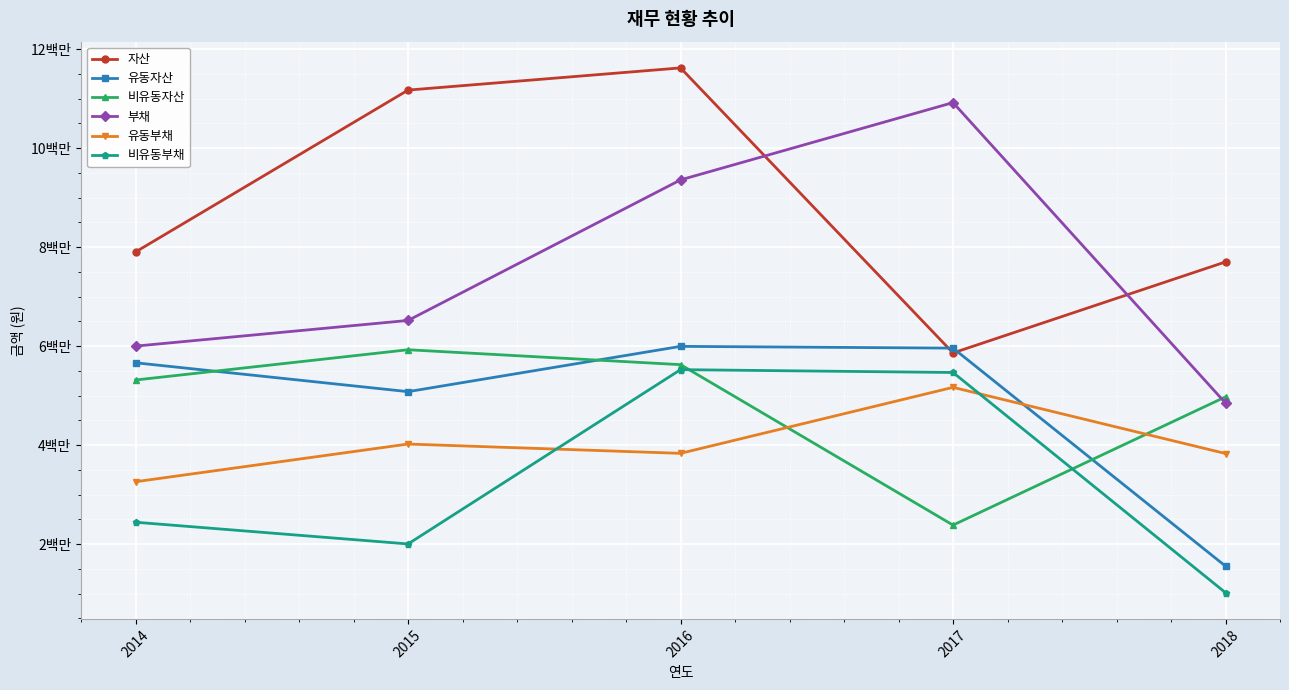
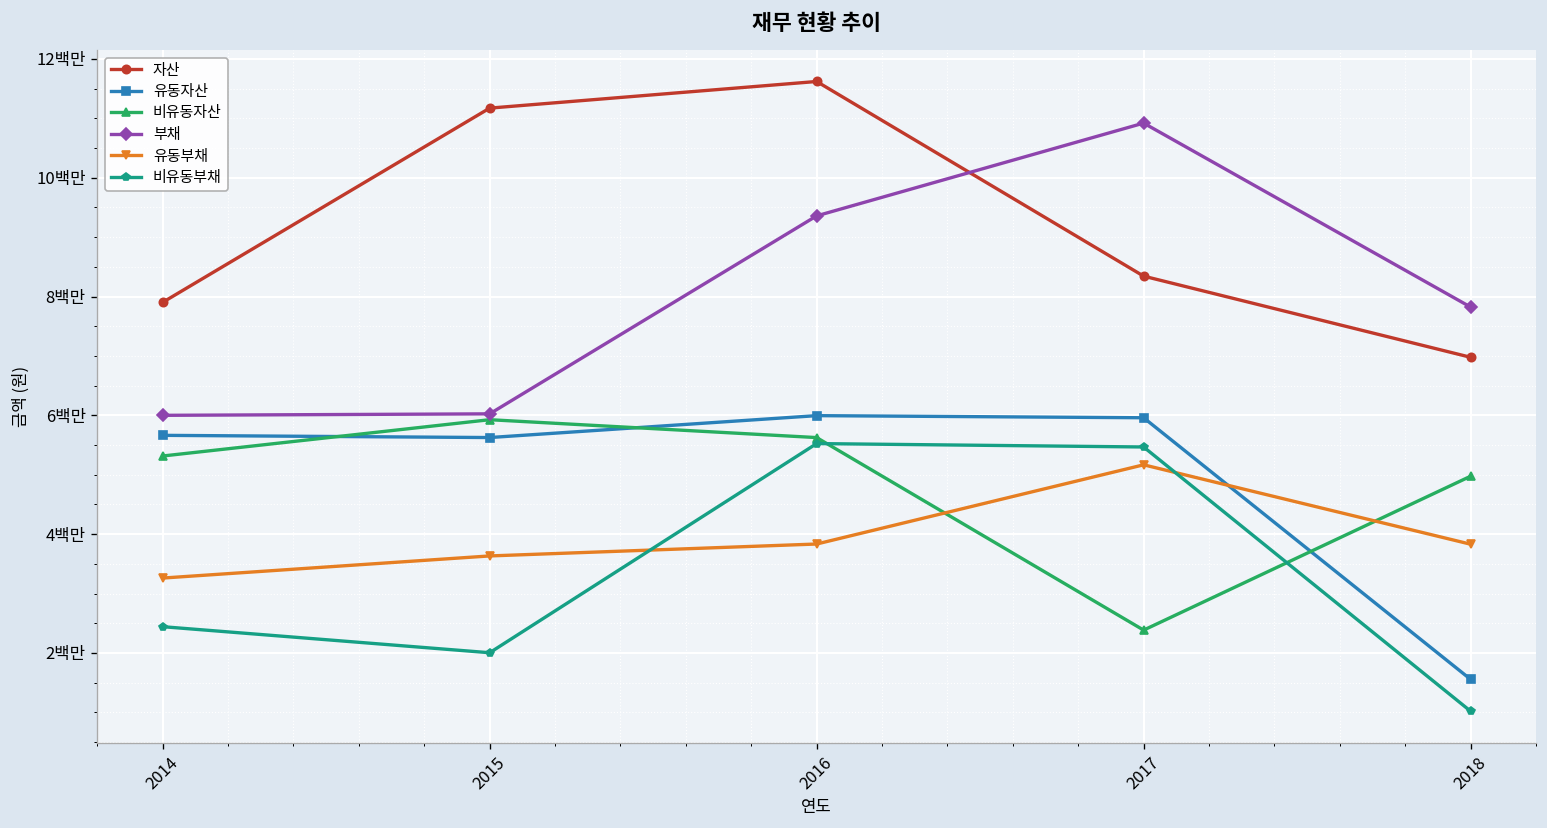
  {
    "자산": {
      "2014": "7.9백만",
      "2015": "11.2백만",
      "2016": "11.6백만",
-     "2017": "5.9백만",
-     "2018": "7.7백만"
+     "2017": "8.3백만",
+     "2018": "7.0백만"
    },
    "유동자산": {
      "2014": "5.7백만",
-     "2015": "5.1백만",
+     "2015": "5.6백만",
      "2016": "6.0백만",
      "2017": "6.0백만",
      "2018": "1.6백만"
    },
    "부채": {
      "2014": "6.0백만",
-     "2015": "6.5백만",
+     "2015": "6.0백만",
      "2016": "9.4백만",
      "2017": "10.9백만",
-     "2018": "4.8백만"
+     "2018": "7.8백만"
    },
    "유동부채": {
      "2014": "3.3백만",
-     "2015": "4.0백만",
+     "2015": "3.6백만",
      "2016": "3.8백만",
      "2017": "5.2백만",
      "2018": "3.8백만"
    }
  }
